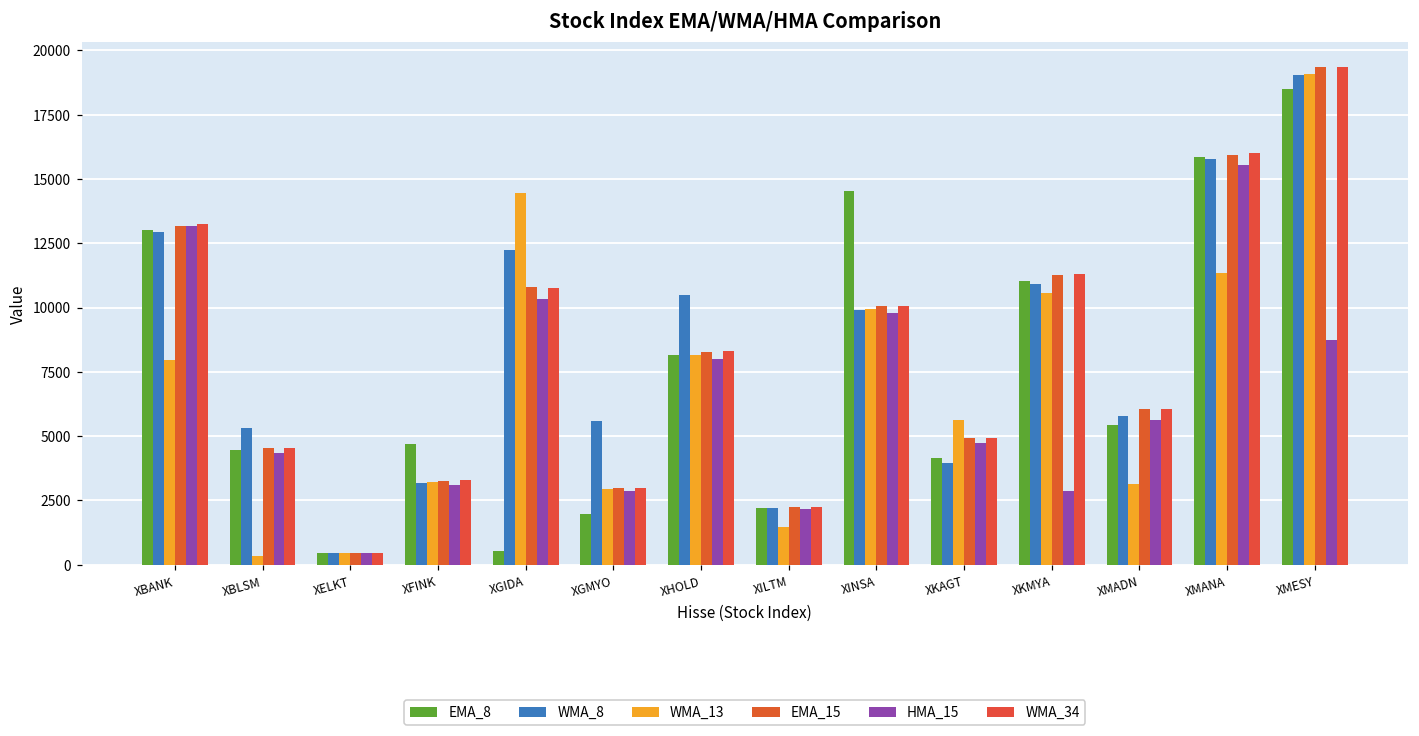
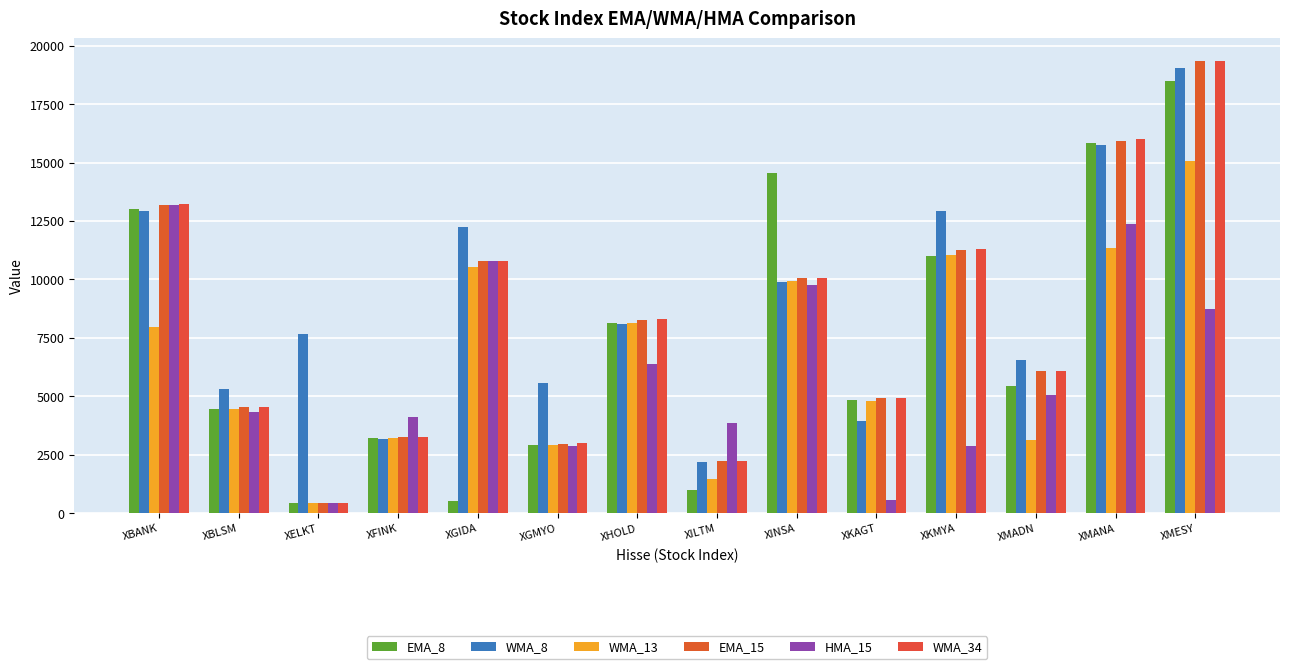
  {
    "EMA_8": {
      "XBANK": 13000,
      "XBLSM": 4500,
      "XELKT": 500,
-     "XFINK": 4700,
+     "XFINK": 3200,
      "XGIDA": 500,
-     "XGMYO": 2000,
+     "XGMYO": 2900,
      "XHOLD": 8200,
-     "XILTM": 2200,
+     "XILTM": 1000,
      "XINSA": 14500,
-     "XKAGT": 4100,
+     "XKAGT": 4800,
      "XKMYA": 11000,
      "XMADN": 5400,
      "XMANA": 15800,
      "XMESY": 18500
    },
    "WMA_8": {
      "XBANK": 12900,
      "XBLSM": 5300,
-     "XELKT": 400,
+     "XELKT": 7700,
      "XFINK": 3200,
      "XGIDA": 12200,
      "XGMYO": 5600,
-     "XHOLD": 10500,
+     "XHOLD": 8100,
      "XILTM": 2200,
      "XINSA": 9900,
      "XKAGT": 3900,
-     "XKMYA": 10900,
-     "XMADN": 5800,
+     "XKMYA": 12900,
+     "XMADN": 6600,
      "XMANA": 15800,
      "XMESY": 19000
    },
    "WMA_13": {
      "XBANK": 8000,
-     "XBLSM": 400,
+     "XBLSM": 4500,
      "XELKT": 500,
      "XFINK": 3200,
-     "XGIDA": 14500,
+     "XGIDA": 10500,
      "XGMYO": 2900,
      "XHOLD": 8100,
      "XILTM": 1500,
      "XINSA": 9900,
-     "XKAGT": 5600,
-     "XKMYA": 10600,
+     "XKAGT": 4800,
+     "XKMYA": 11000,
      "XMADN": 3100,
      "XMANA": 11400,
-     "XMESY": 19100
+     "XMESY": 15100
    },
    "HMA_15": {
      "XBANK": 13200,
      "XBLSM": 4400,
      "XELKT": 400,
-     "XFINK": 3100,
-     "XGIDA": 10300,
+     "XFINK": 4100,
+     "XGIDA": 10800,
      "XGMYO": 2900,
-     "XHOLD": 8000,
-     "XILTM": 2200,
+     "XHOLD": 6400,
+     "XILTM": 3900,
      "XINSA": 9800,
-     "XKAGT": 4700,
+     "XKAGT": 600,
      "XKMYA": 2900,
-     "XMADN": 5600,
-     "XMANA": 15600,
+     "XMADN": 5000,
+     "XMANA": 12400,
      "XMESY": 8700
    }
  }
